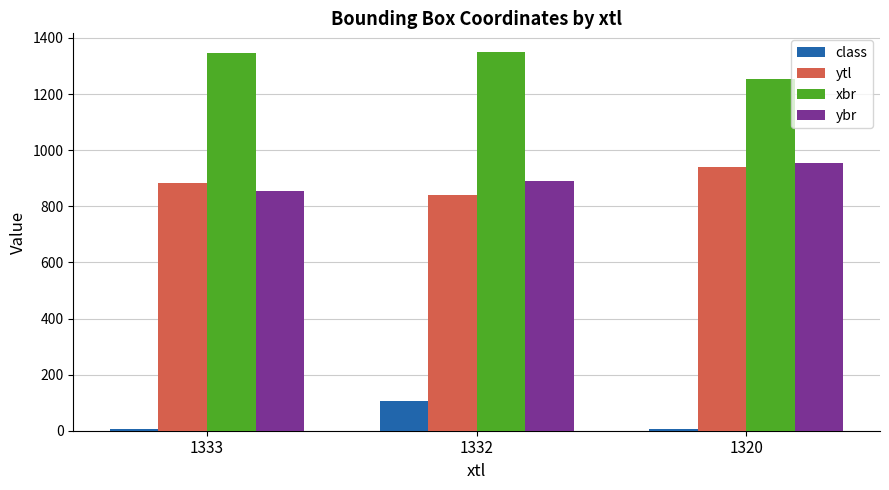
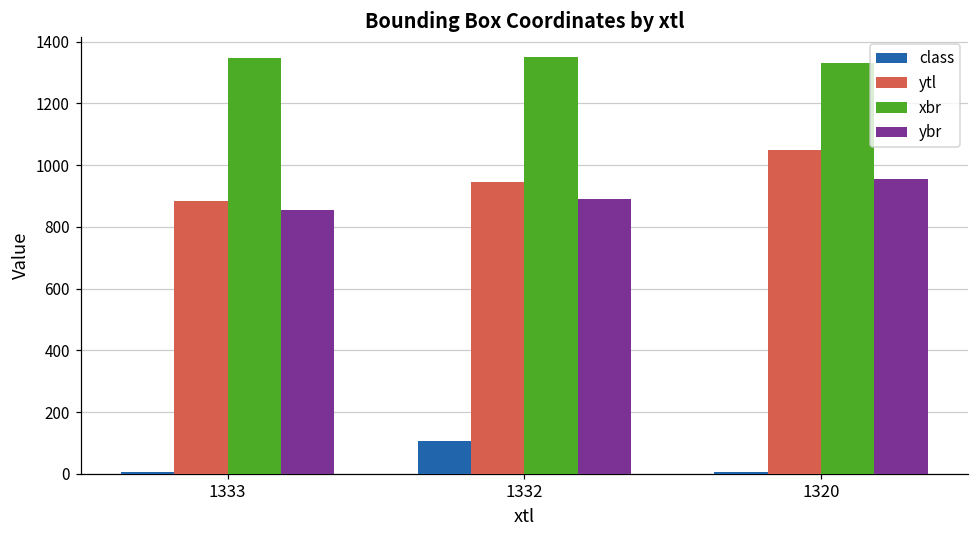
  {
    "class": {
      "1332": 110
    },
    "ytl": {
      "1333": 880,
-     "1332": 840,
-     "1320": 940
+     "1332": 950,
+     "1320": 1050
    },
    "xbr": {
      "1333": 1350,
      "1332": 1350,
-     "1320": 1250
+     "1320": 1330
    },
    "ybr": {
      "1333": 860,
      "1332": 890,
      "1320": 960
    }
  }
